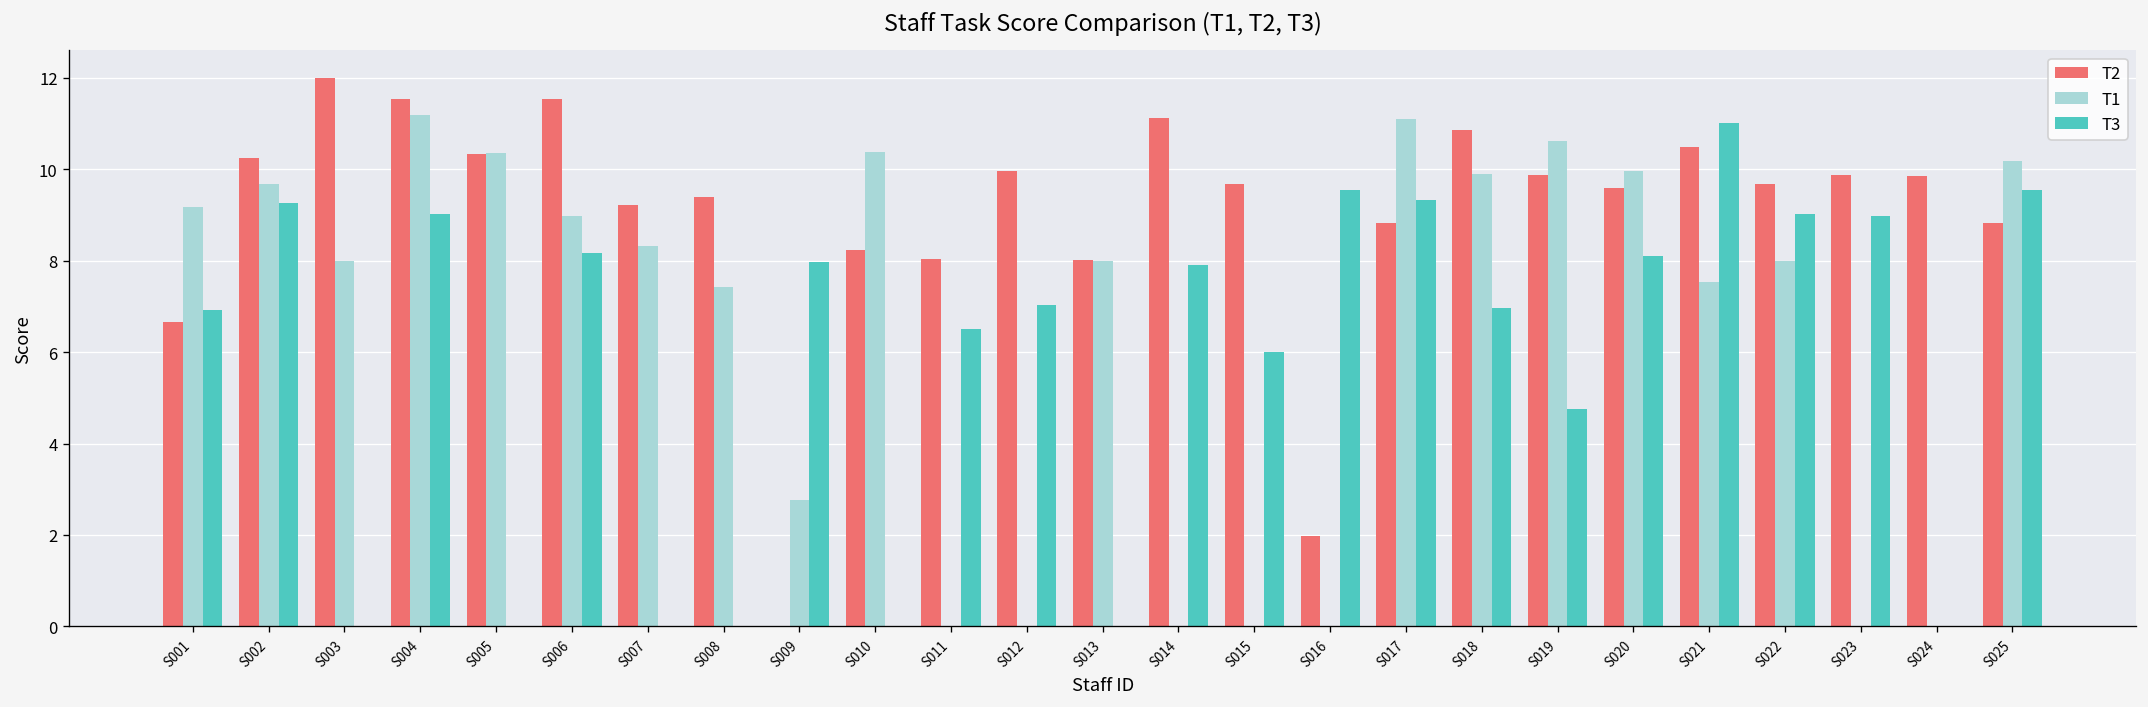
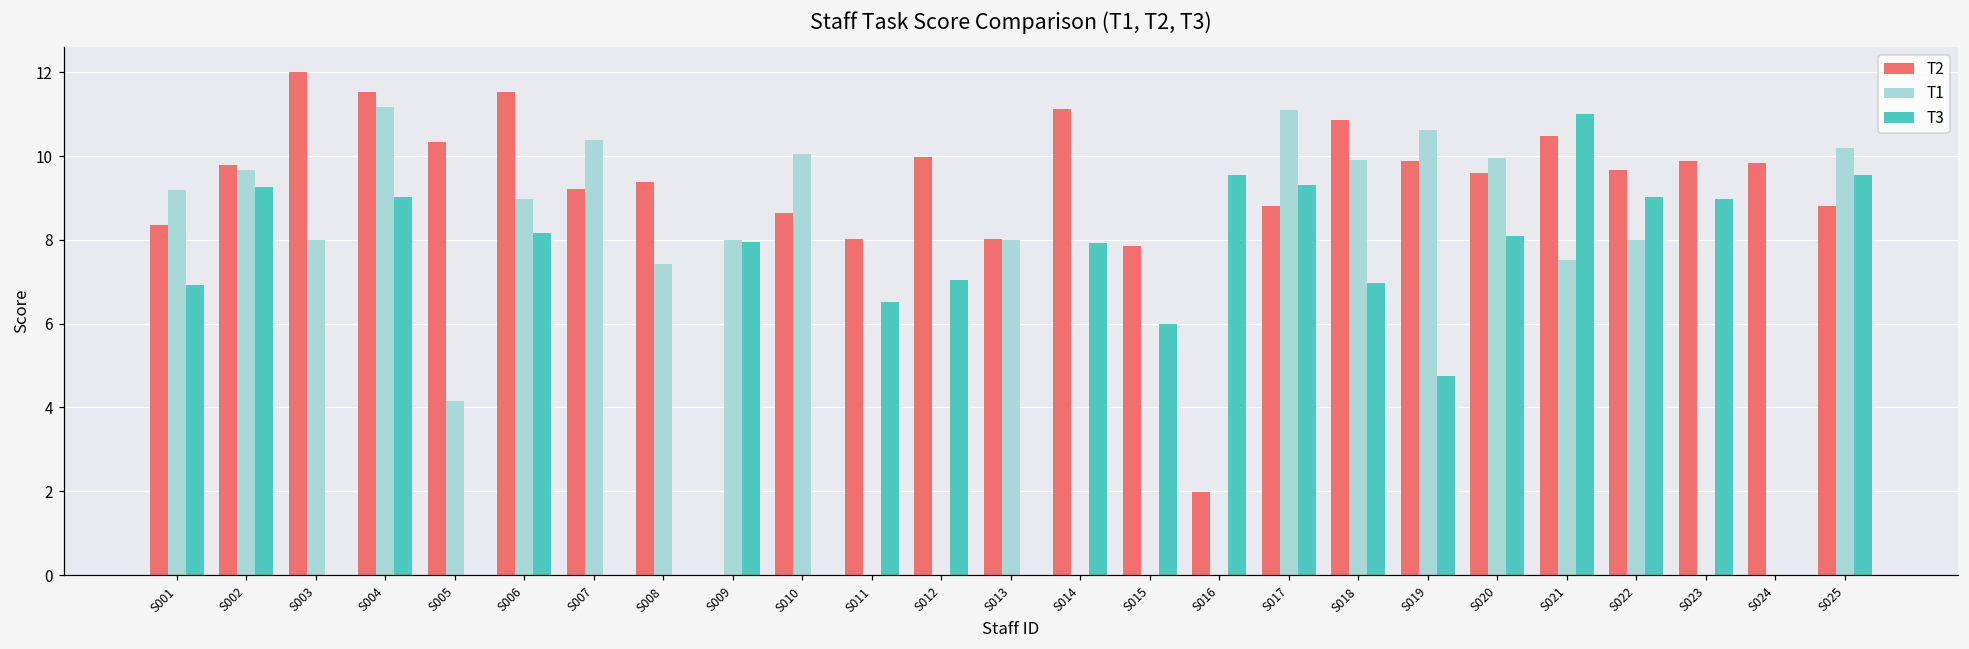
  {
    "T2": {
-     "S001": 6.7,
-     "S002": 10.2,
+     "S001": 8.3,
+     "S002": 9.8,
      "S003": 12.0,
      "S004": 11.5,
      "S005": 10.3,
      "S006": 11.5,
      "S007": 9.2,
      "S008": 9.4,
      "S009": 0.0,
-     "S010": 8.2,
+     "S010": 8.6,
      "S011": 8.0,
      "S012": 10.0,
      "S013": 8.0,
      "S014": 11.1,
-     "S015": 9.7,
+     "S015": 7.9,
      "S016": 2.0,
      "S017": 8.8,
      "S018": 10.9,
      "S019": 9.9,
      "S020": 9.6,
      "S021": 10.5,
      "S022": 9.7,
      "S023": 9.9,
      "S024": 9.8,
      "S025": 8.8
    },
    "T1": {
      "S001": 9.2,
      "S002": 9.7,
      "S003": 8.0,
      "S004": 11.2,
-     "S005": 10.4,
+     "S005": 4.2,
      "S006": 9.0,
-     "S007": 8.3,
+     "S007": 10.4,
      "S008": 7.4,
-     "S009": 2.8,
-     "S010": 10.4,
+     "S009": 8.0,
+     "S010": 10.1,
      "S011": 0.0,
      "S012": 0.0,
      "S013": 8.0,
      "S014": 0.0,
      "S015": 0.0,
      "S016": 0.0,
      "S017": 11.1,
      "S018": 9.9,
      "S019": 10.6,
      "S020": 10.0,
      "S021": 7.5,
      "S022": 8.0,
      "S023": 0.0,
      "S024": 0.0,
      "S025": 10.2
    },
    "T3": {
      "S001": 6.9,
      "S002": 9.3,
      "S003": 0.0,
      "S004": 9.0,
      "S005": 0.0,
      "S006": 8.2,
      "S007": 0.0,
      "S008": 0.0,
      "S009": 8.0,
      "S010": 0.0,
      "S011": 6.5,
      "S012": 7.0,
      "S013": 0.0,
      "S014": 7.9,
      "S015": 6.0,
      "S016": 9.5,
      "S017": 9.3,
      "S018": 7.0,
      "S019": 4.7,
      "S020": 8.1,
      "S021": 11.0,
      "S022": 9.0,
      "S023": 9.0,
      "S024": 0.0,
      "S025": 9.5
    }
  }
